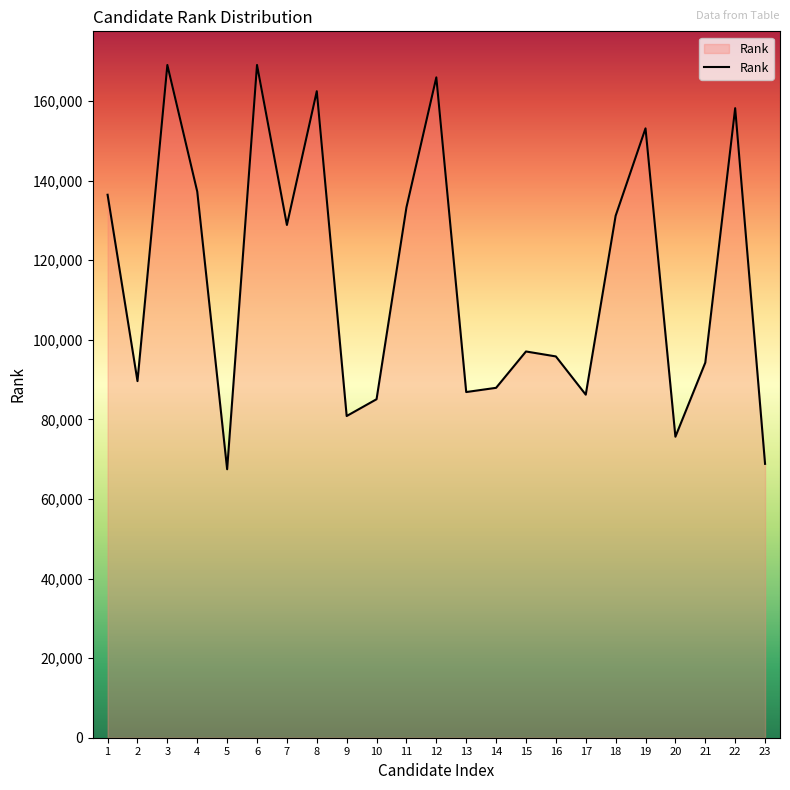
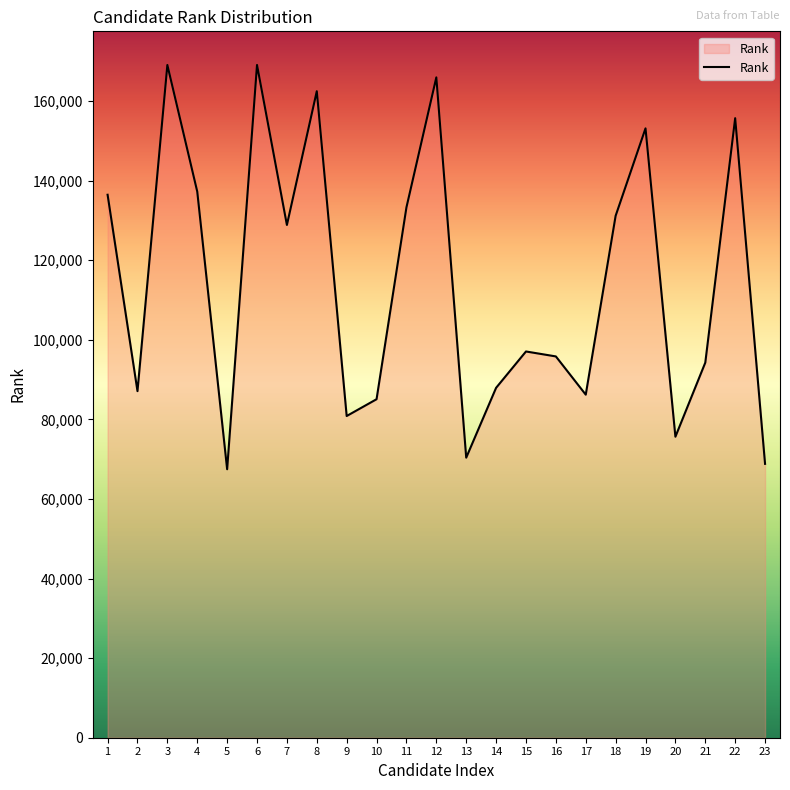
  {
    "1": "136,000",
-   "2": "90,000",
+   "2": "87,000",
    "3": "169,000",
    "4": "137,000",
    "5": "67,000",
    "6": "169,000",
    "7": "129,000",
    "8": "162,000",
    "9": "81,000",
    "10": "85,000",
    "11": "133,000",
    "12": "166,000",
-   "13": "87,000",
+   "13": "70,000",
    "14": "88,000",
    "15": "97,000",
    "16": "96,000",
    "17": "86,000",
    "18": "131,000",
    "19": "153,000",
    "20": "76,000",
    "21": "94,000",
-   "22": "158,000",
+   "22": "156,000",
    "23": "69,000"
  }
